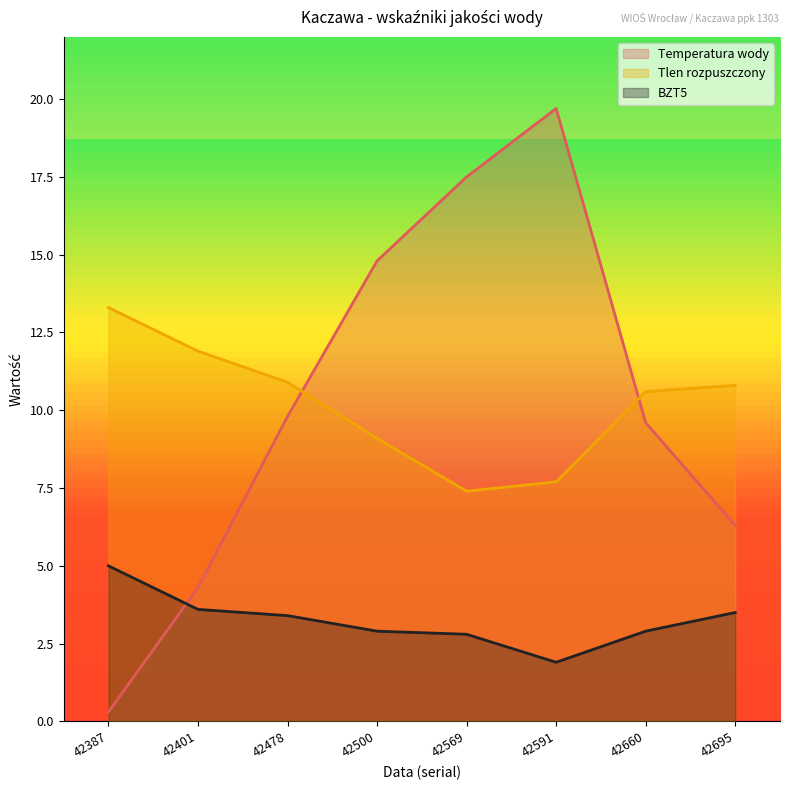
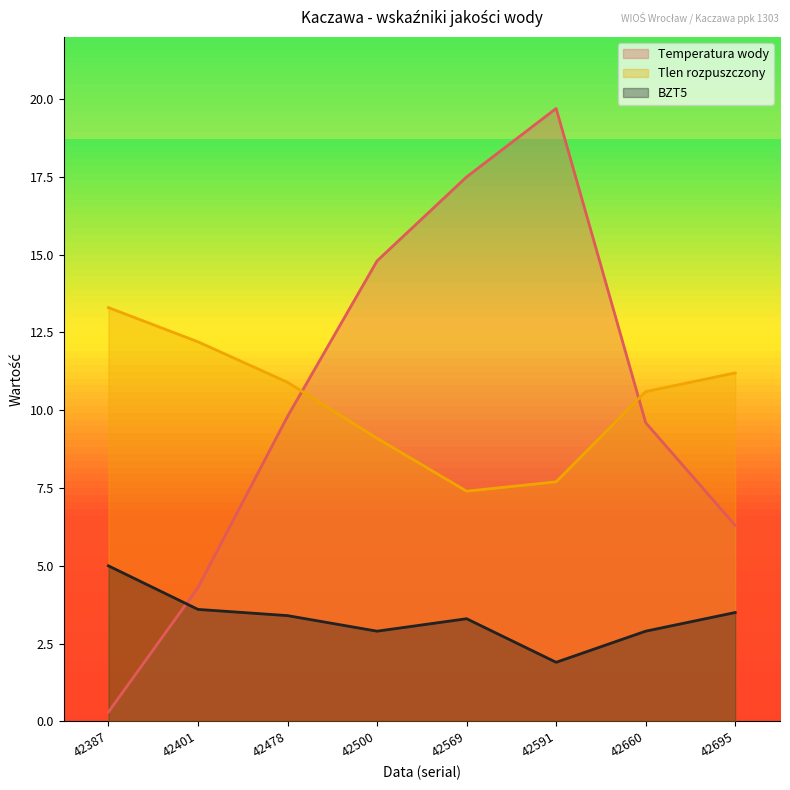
  {
    "Temperatura wody": {
      "42387": 0.3,
      "42401": 4.3,
      "42478": 9.8,
      "42500": 14.8,
      "42569": 17.5,
      "42591": 19.7,
      "42660": 9.6,
      "42695": 6.3
    },
    "Tlen rozpuszczony": {
      "42387": 13.3,
-     "42401": 11.9,
+     "42401": 12.2,
      "42478": 10.9,
      "42500": 9.1,
      "42569": 7.4,
      "42591": 7.7,
      "42660": 10.6,
-     "42695": 10.8
+     "42695": 11.2
    },
    "BZT5": {
      "42387": 5.0,
      "42401": 3.6,
      "42478": 3.4,
      "42500": 2.9,
-     "42569": 2.8,
+     "42569": 3.3,
      "42591": 1.9,
      "42660": 2.9,
      "42695": 3.5
    }
  }
